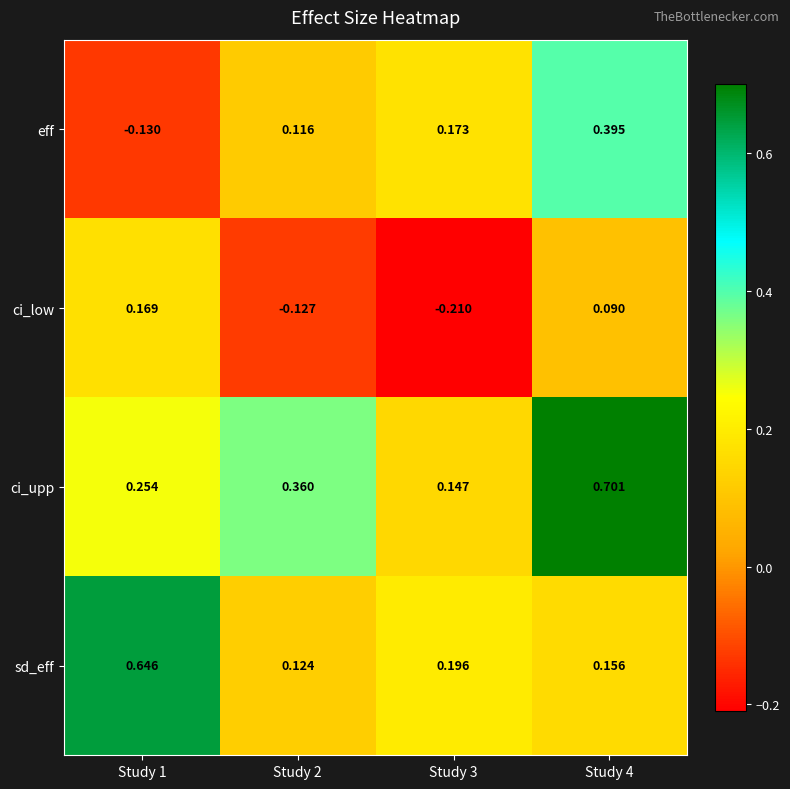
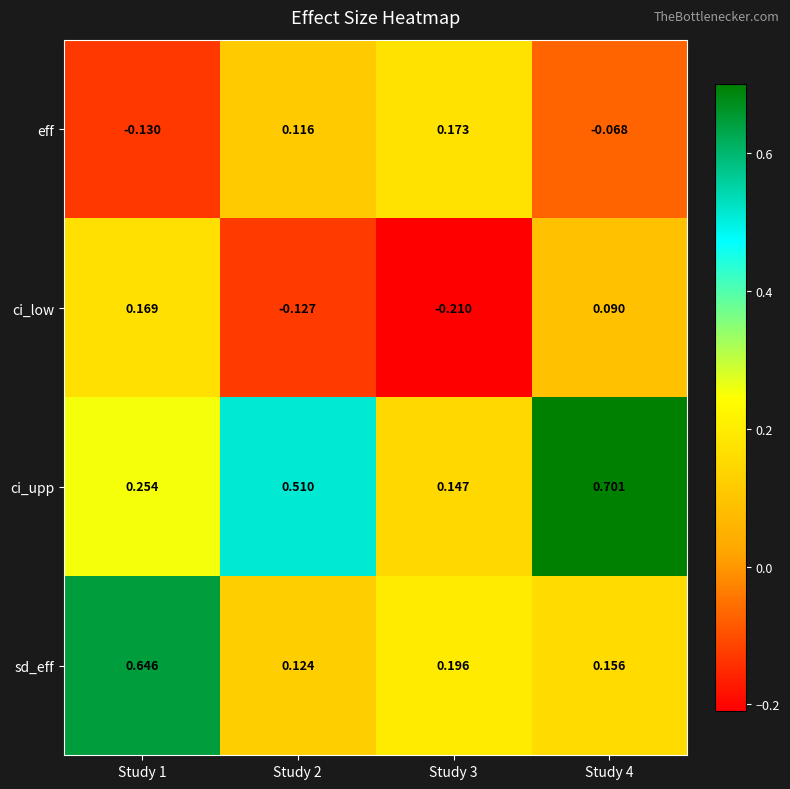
  {
    "eff": {
      "Study 1": -0.130,
      "Study 2": 0.116,
      "Study 3": 0.173,
-     "Study 4": 0.395
+     "Study 4": -0.068
    },
    "ci_low": {
      "Study 1": 0.169,
      "Study 2": -0.127,
      "Study 3": -0.210,
      "Study 4": 0.090
    },
    "ci_upp": {
      "Study 1": 0.254,
-     "Study 2": 0.360,
+     "Study 2": 0.510,
      "Study 3": 0.147,
      "Study 4": 0.701
    },
    "sd_eff": {
      "Study 1": 0.646,
      "Study 2": 0.124,
      "Study 3": 0.196,
      "Study 4": 0.156
    }
  }
